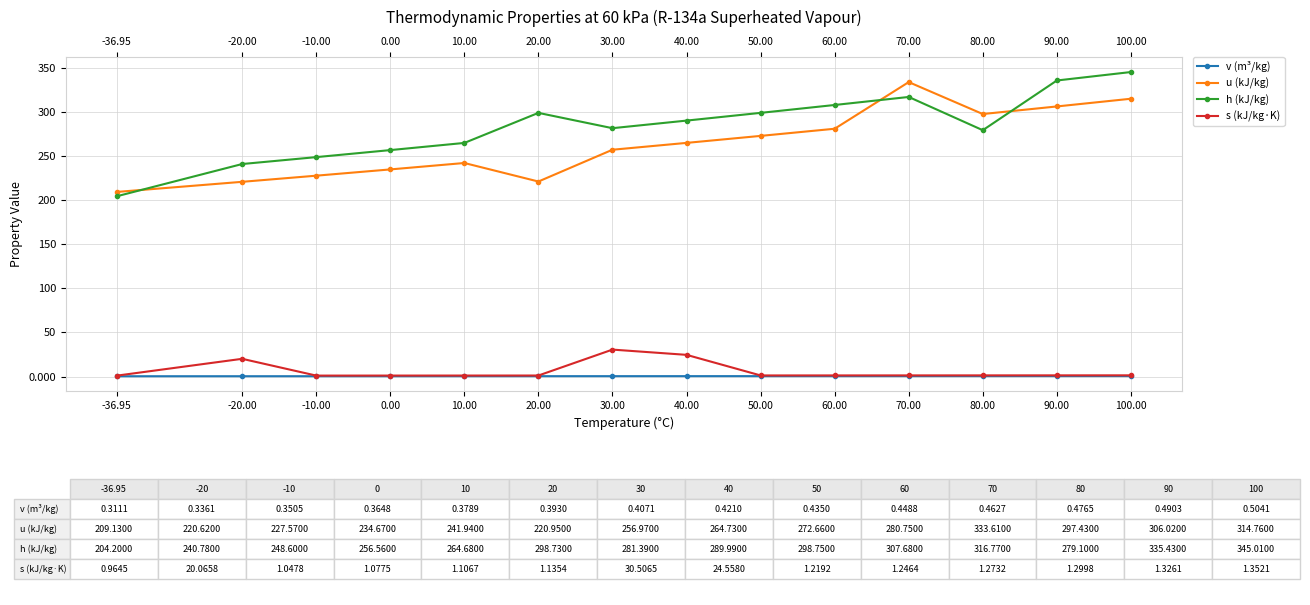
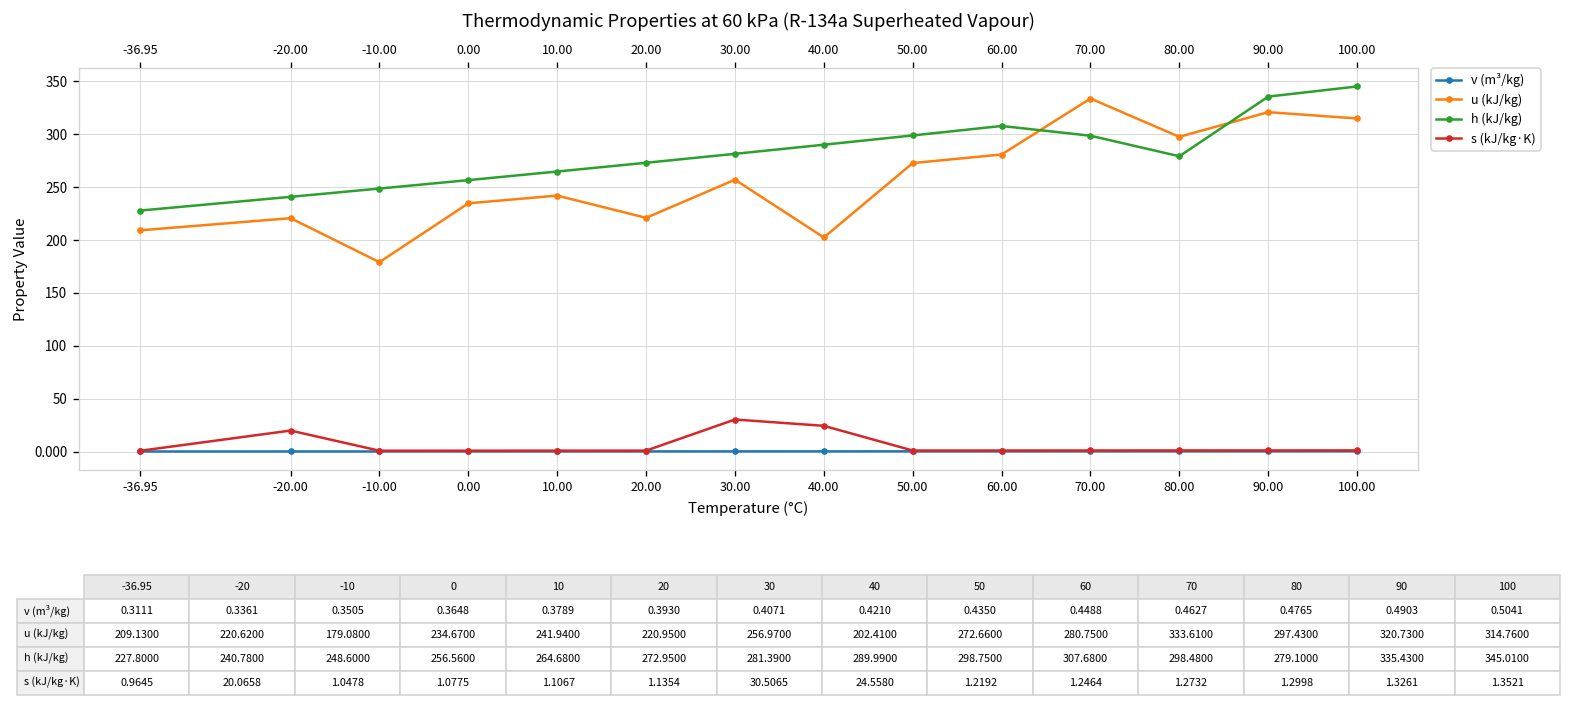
  {
    "v (m³/kg)": {
      "-20.00": 0,
      "30.00": 0,
      "40.00": 0
    },
    "u (kJ/kg)": {
-     "-10.00": 227.5700,
-     "40.00": 264.7300,
-     "90.00": 306.0200
+     "-10.00": 179.0800,
+     "40.00": 202.4100,
+     "90.00": 320.7300
    },
    "h (kJ/kg)": {
-     "-36.95": 204.2000,
-     "20.00": 298.7300,
-     "70.00": 316.7700
+     "-36.95": 227.8000,
+     "20.00": 272.9500,
+     "70.00": 298.4800
    },
    "s (kJ/kg·K)": {
      "-20.00": 20,
      "30.00": 30,
      "40.00": 20
    }
  }
